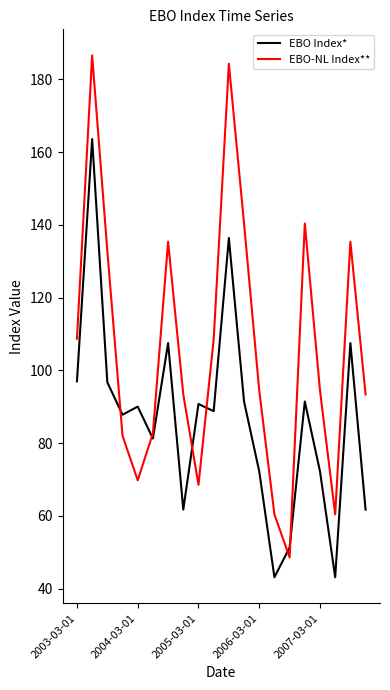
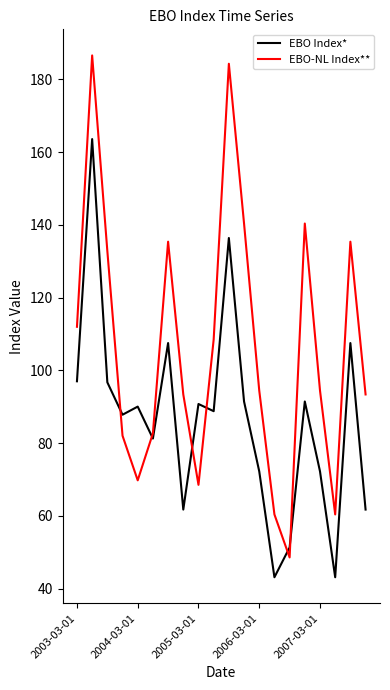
  {
    "EBO Index*": {
      "2003-03-01": 97,
      "2004-03-01": 90,
      "2005-03-01": 91,
      "2006-03-01": 72,
      "2007-03-01": 72
    },
    "EBO-NL Index**": {
-     "2003-03-01": 109,
+     "2003-03-01": 112,
      "2004-03-01": 70,
      "2005-03-01": 69,
      "2006-03-01": 94,
      "2007-03-01": 94
    }
  }
